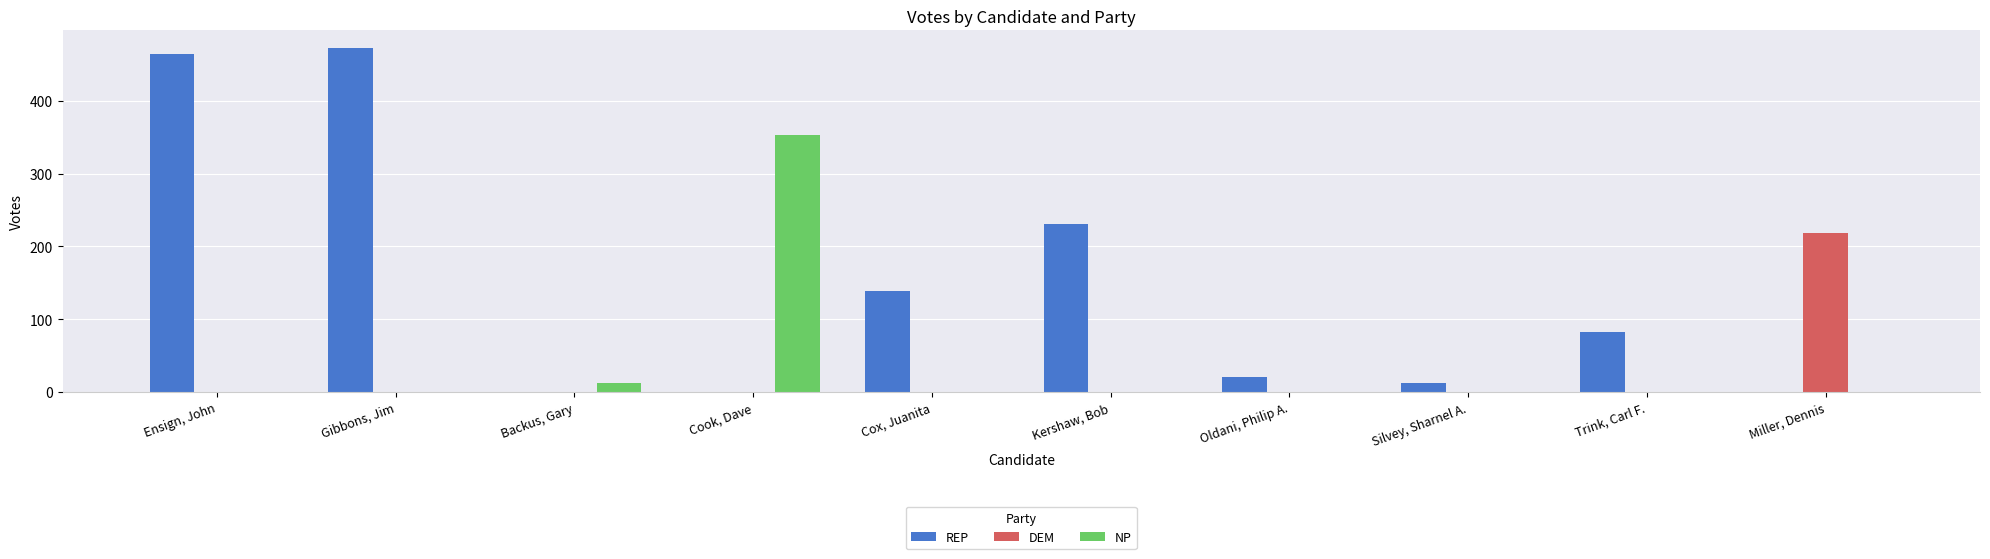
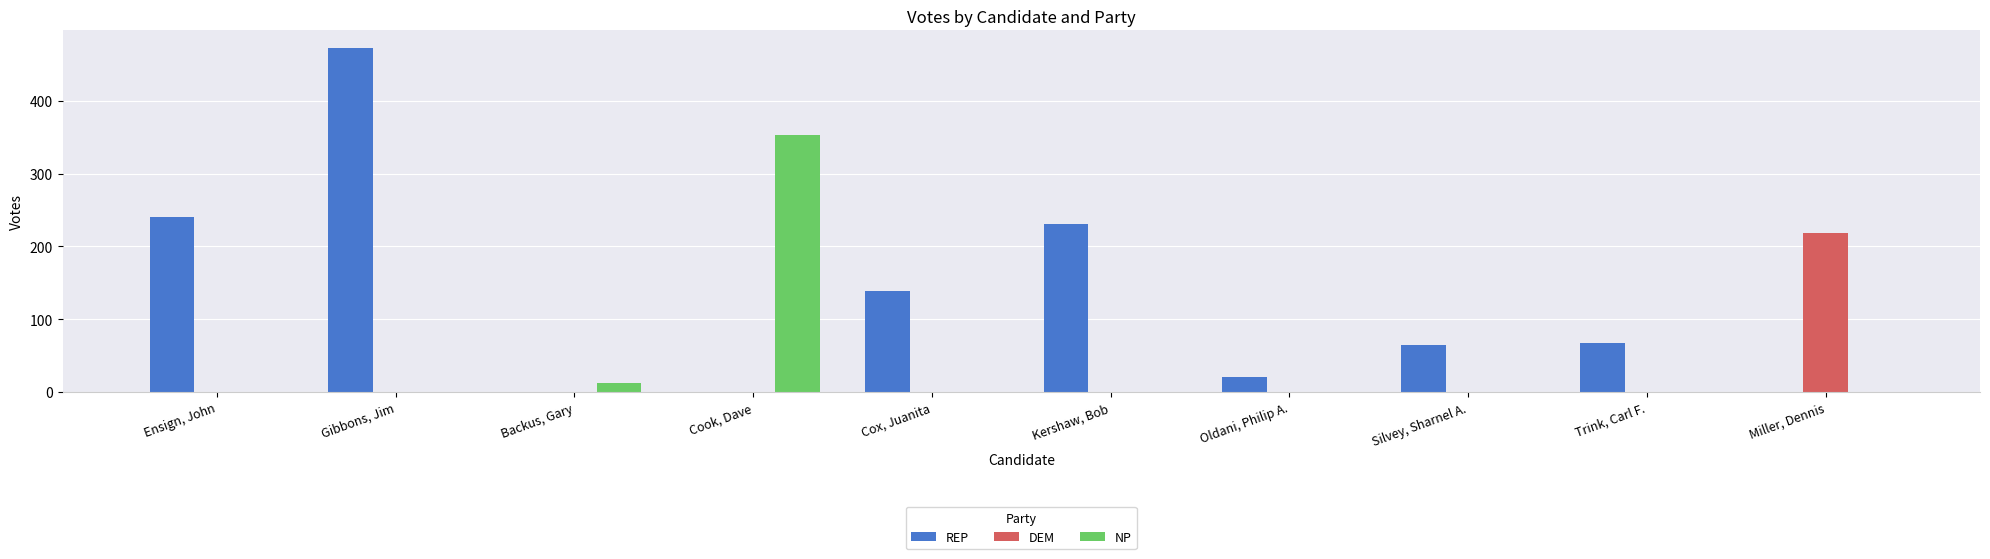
  {
    "REP": {
-     "Ensign, John": 460,
+     "Ensign, John": 240,
      "Gibbons, Jim": 470,
      "Backus, Gary": 0,
      "Cook, Dave": 0,
      "Cox, Juanita": 140,
      "Kershaw, Bob": 230,
      "Oldani, Philip A.": 20,
-     "Silvey, Sharnel A.": 10,
-     "Trink, Carl F.": 80,
+     "Silvey, Sharnel A.": 60,
+     "Trink, Carl F.": 70,
      "Miller, Dennis": 0
    },
    "DEM": {
      "Ensign, John": 0,
      "Gibbons, Jim": 0,
      "Backus, Gary": 0,
      "Cook, Dave": 0,
      "Cox, Juanita": 0,
      "Kershaw, Bob": 0,
      "Oldani, Philip A.": 0,
      "Silvey, Sharnel A.": 0,
      "Trink, Carl F.": 0,
      "Miller, Dennis": 220
    },
    "NP": {
      "Ensign, John": 0,
      "Gibbons, Jim": 0,
      "Backus, Gary": 10,
      "Cook, Dave": 350,
      "Cox, Juanita": 0,
      "Kershaw, Bob": 0,
      "Oldani, Philip A.": 0,
      "Silvey, Sharnel A.": 0,
      "Trink, Carl F.": 0,
      "Miller, Dennis": 0
    }
  }
